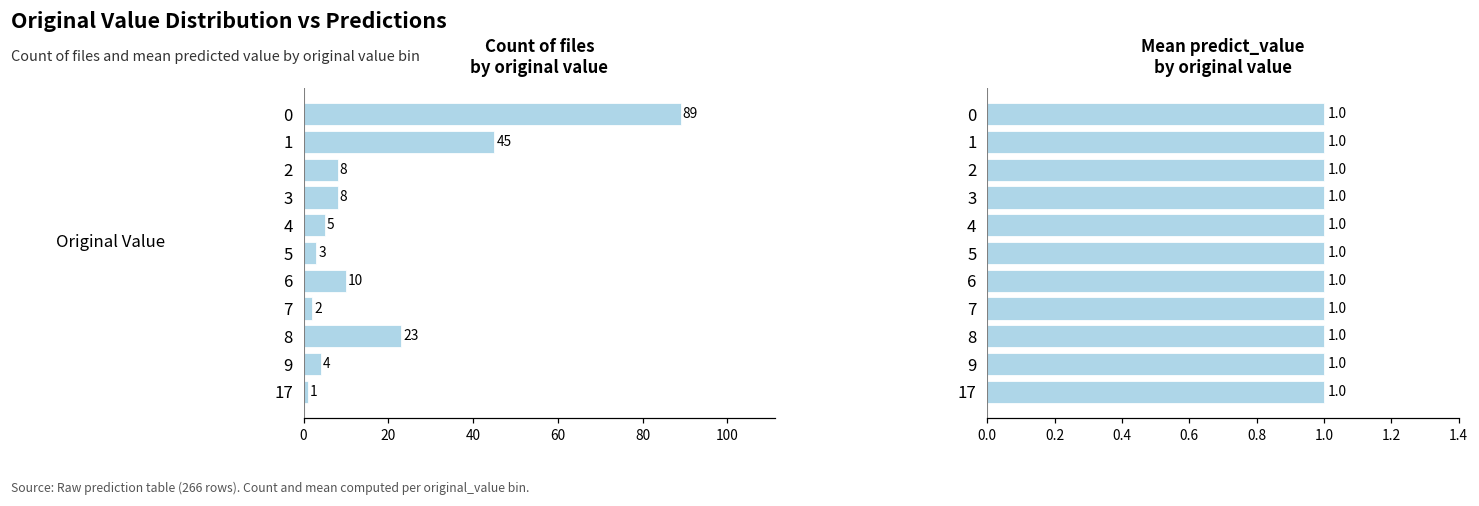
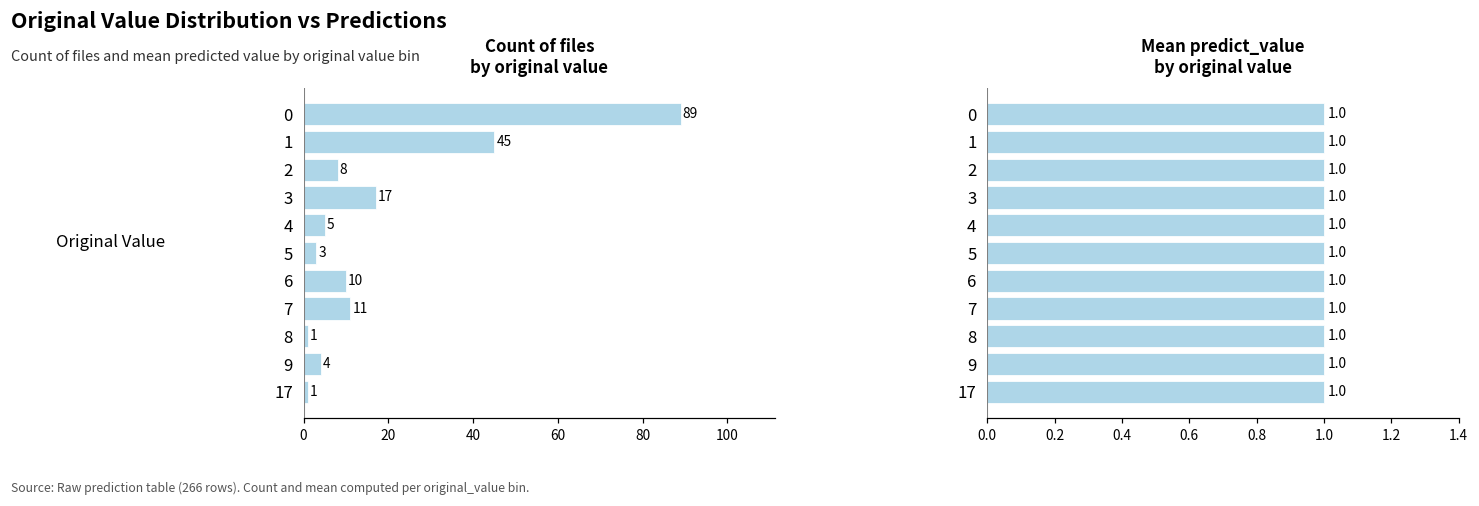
  {
    "Count of files by original value": {
      "0": 89,
      "1": 45,
      "2": 8,
-     "3": 8,
+     "3": 17,
      "4": 5,
      "5": 3,
      "6": 10,
-     "7": 2,
-     "8": 23,
+     "7": 11,
+     "8": 1,
      "9": 4,
      "17": 1
    },
    "Mean predict_value by original value": {
      "0": 1.0,
      "1": 1.0,
      "2": 1.0,
      "3": 1.0,
      "4": 1.0,
      "5": 1.0,
      "6": 1.0,
      "7": 1.0,
      "8": 1.0,
      "9": 1.0,
      "17": 1.0
    }
  }
